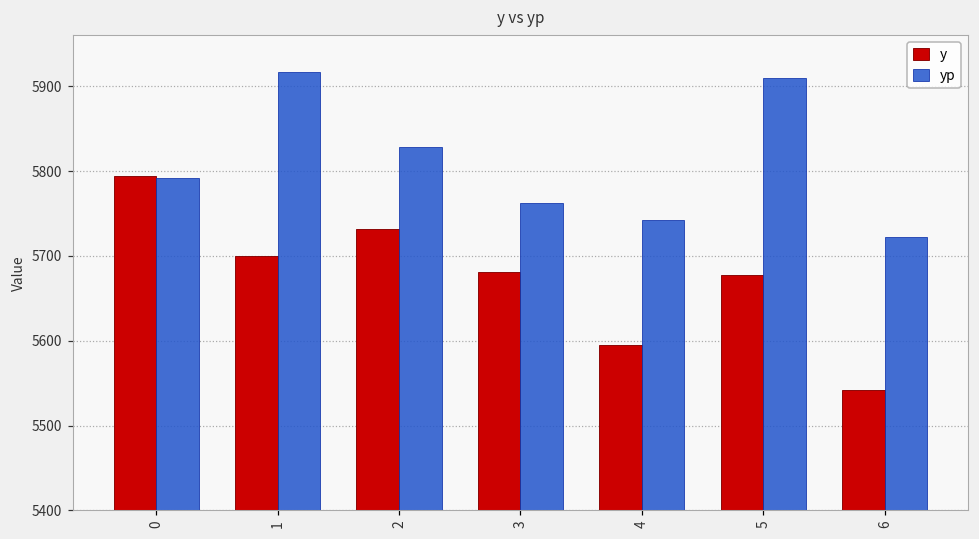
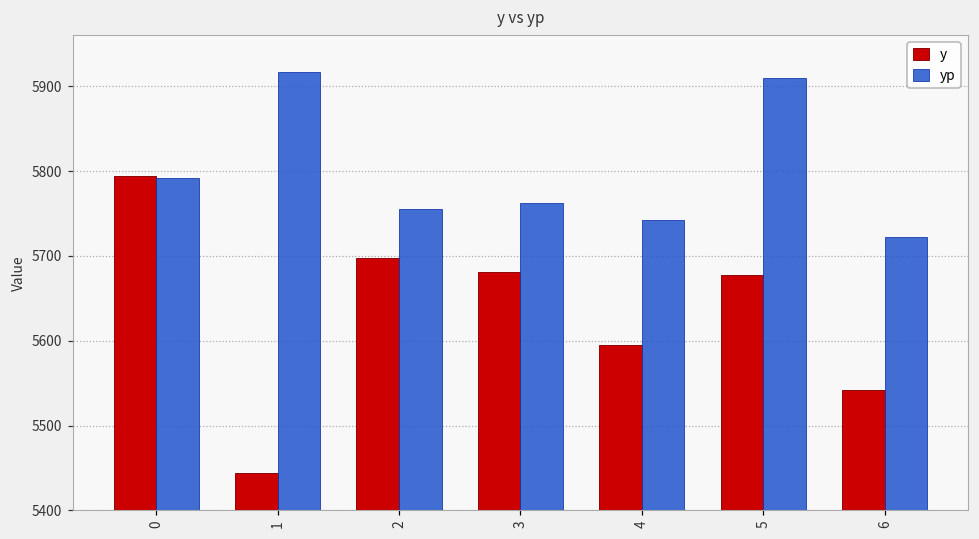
  {
    "y": {
      "0": 5790,
-     "1": 5700,
-     "2": 5730,
+     "1": 5440,
+     "2": 5700,
      "3": 5680,
      "4": 5600,
      "5": 5680,
      "6": 5540
    },
    "yp": {
      "0": 5790,
      "1": 5920,
-     "2": 5830,
+     "2": 5760,
      "3": 5760,
      "4": 5740,
      "5": 5910,
      "6": 5720
    }
  }
